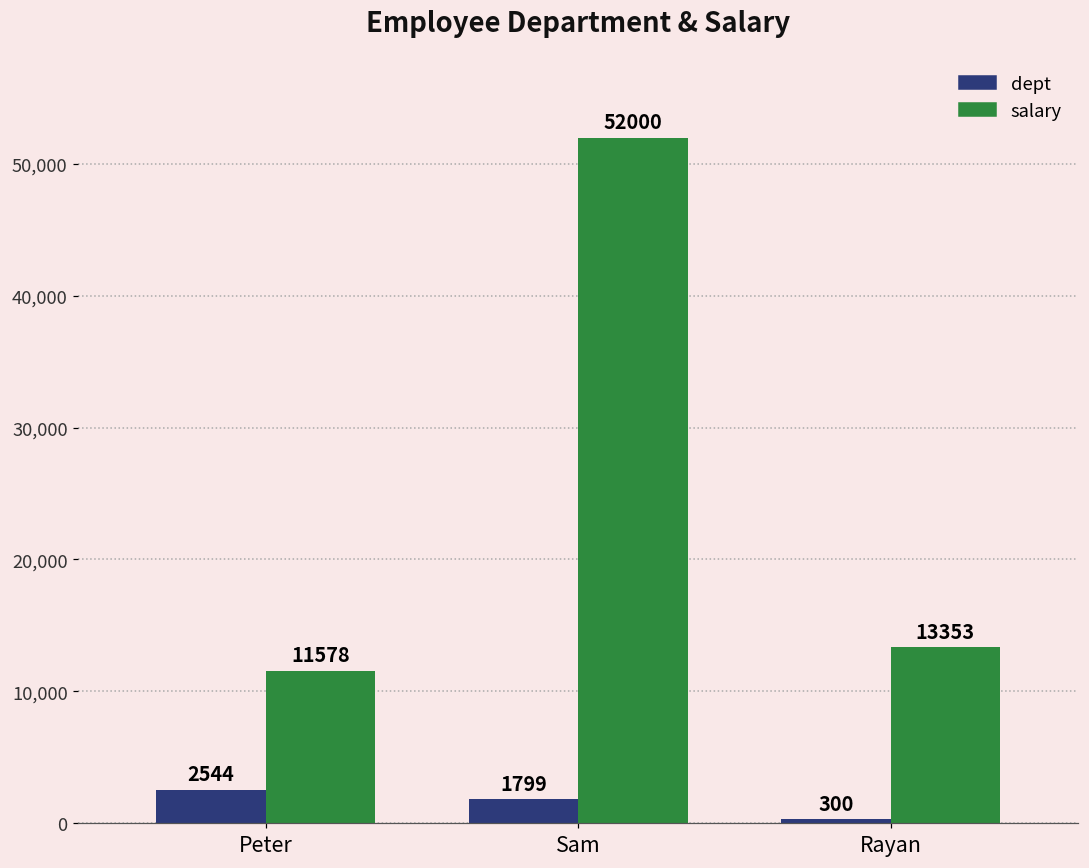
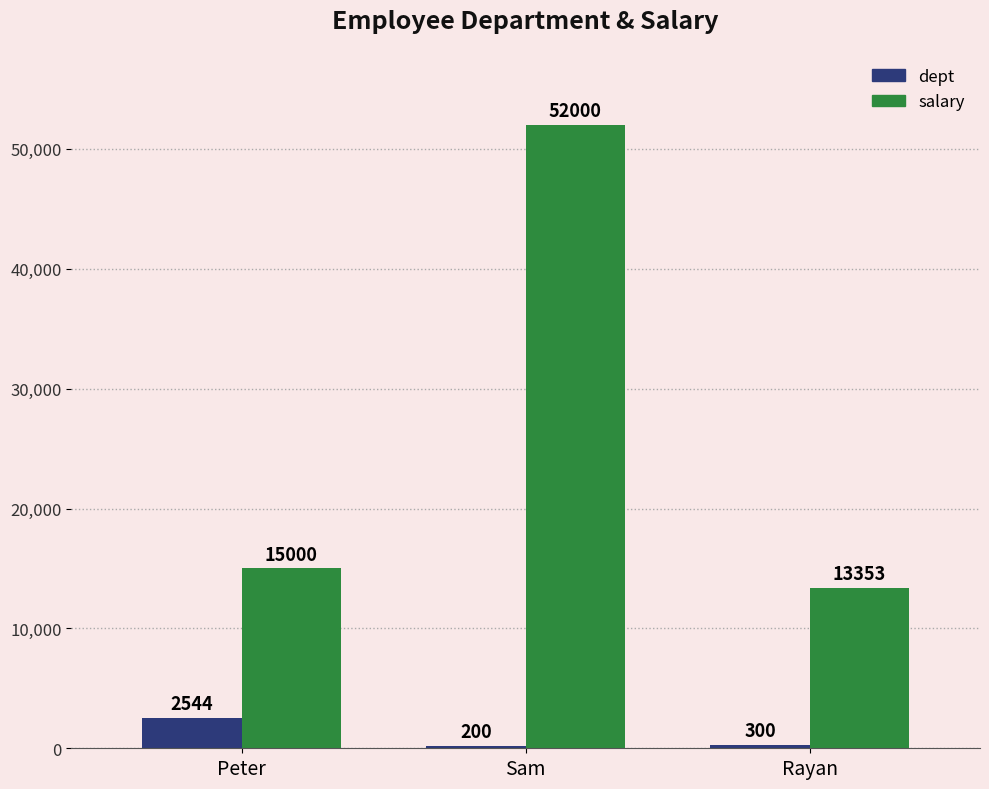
  {
    "dept": {
      "Peter": 2544,
-     "Sam": 1799,
+     "Sam": 200,
      "Rayan": 300
    },
    "salary": {
-     "Peter": 11578,
+     "Peter": 15000,
      "Sam": 52000,
      "Rayan": 13353
    }
  }
